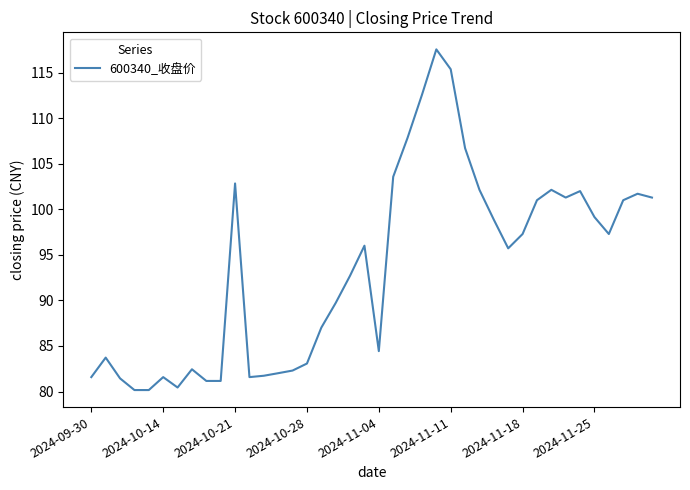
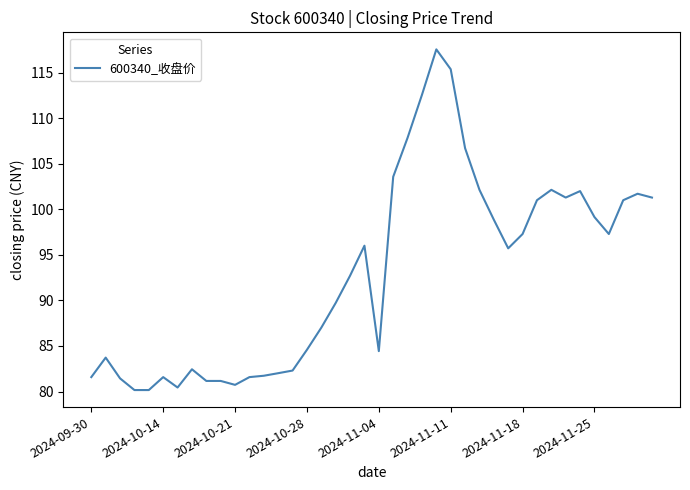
  {
    "2024-09-30": 82,
    "2024-10-14": 82,
-   "2024-10-21": 103,
-   "2024-10-28": 83,
+   "2024-10-21": 81,
+   "2024-10-28": 85,
    "2024-11-04": 84,
    "2024-11-11": 115,
    "2024-11-18": 97,
    "2024-11-25": 99
  }
